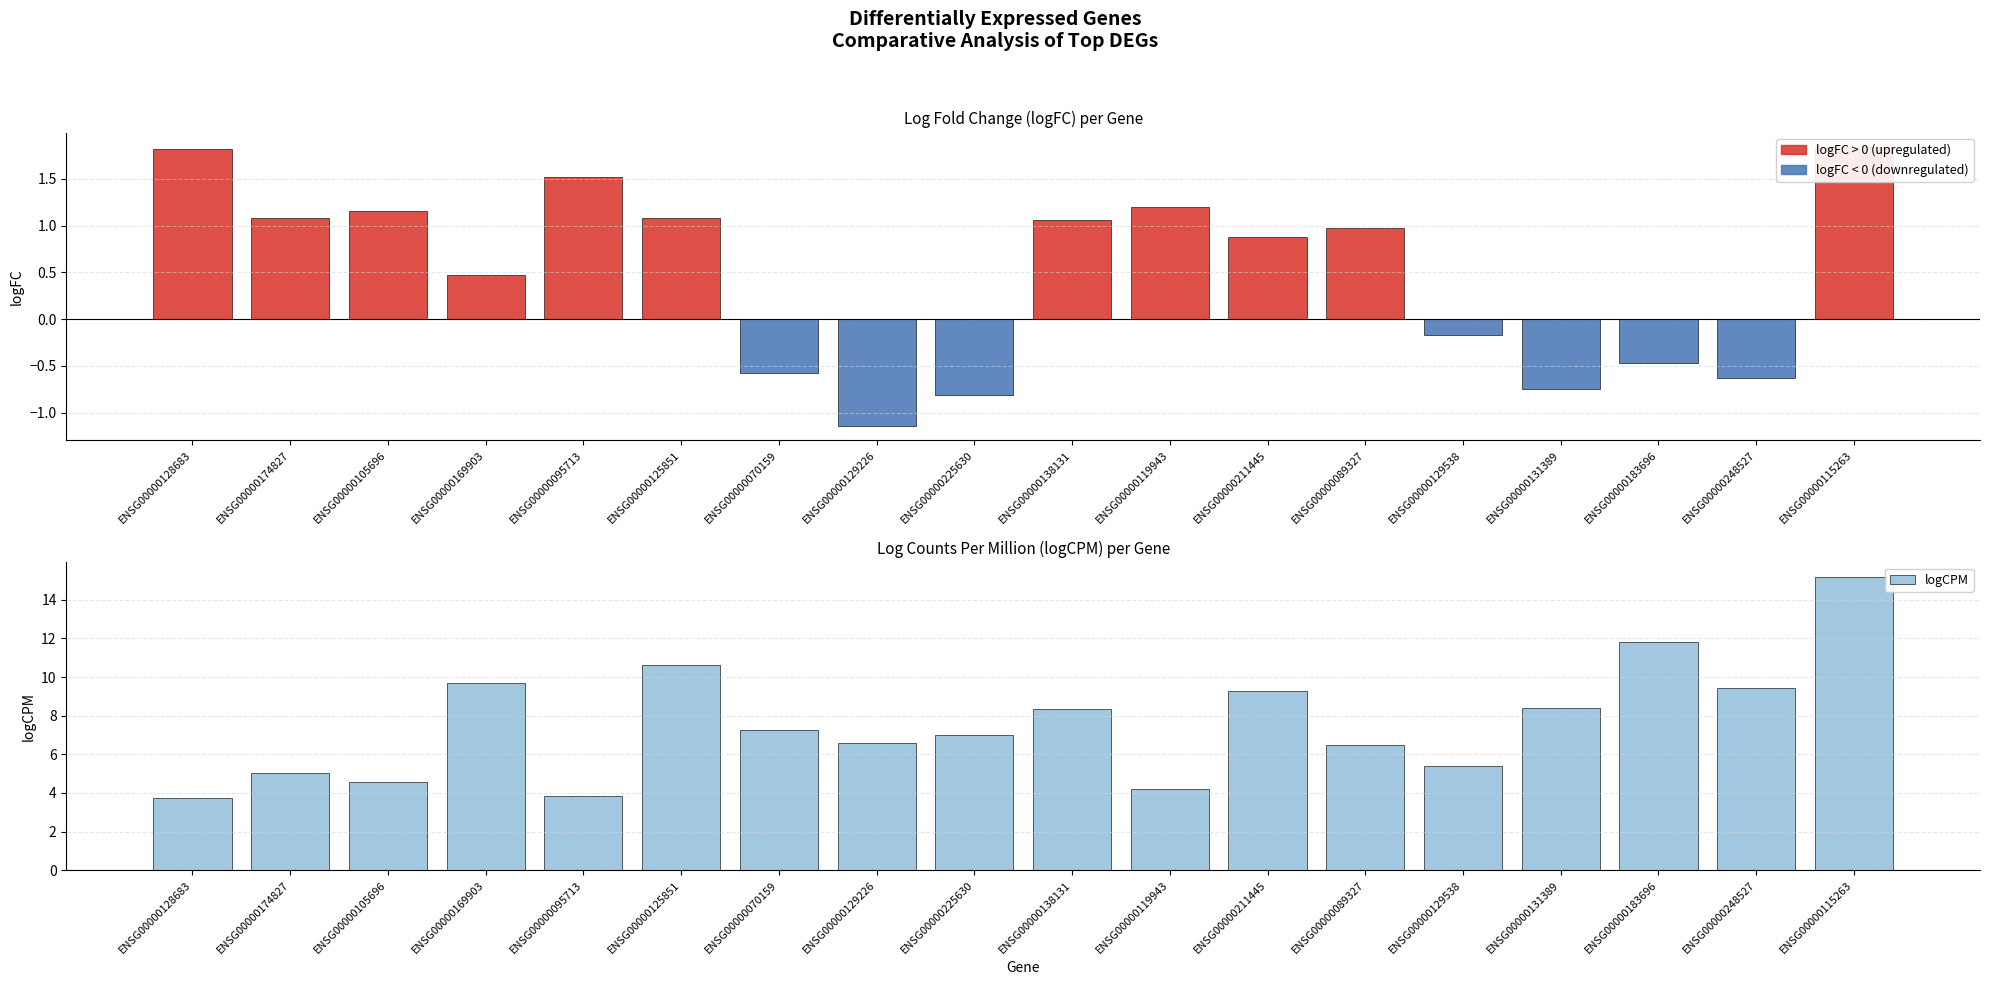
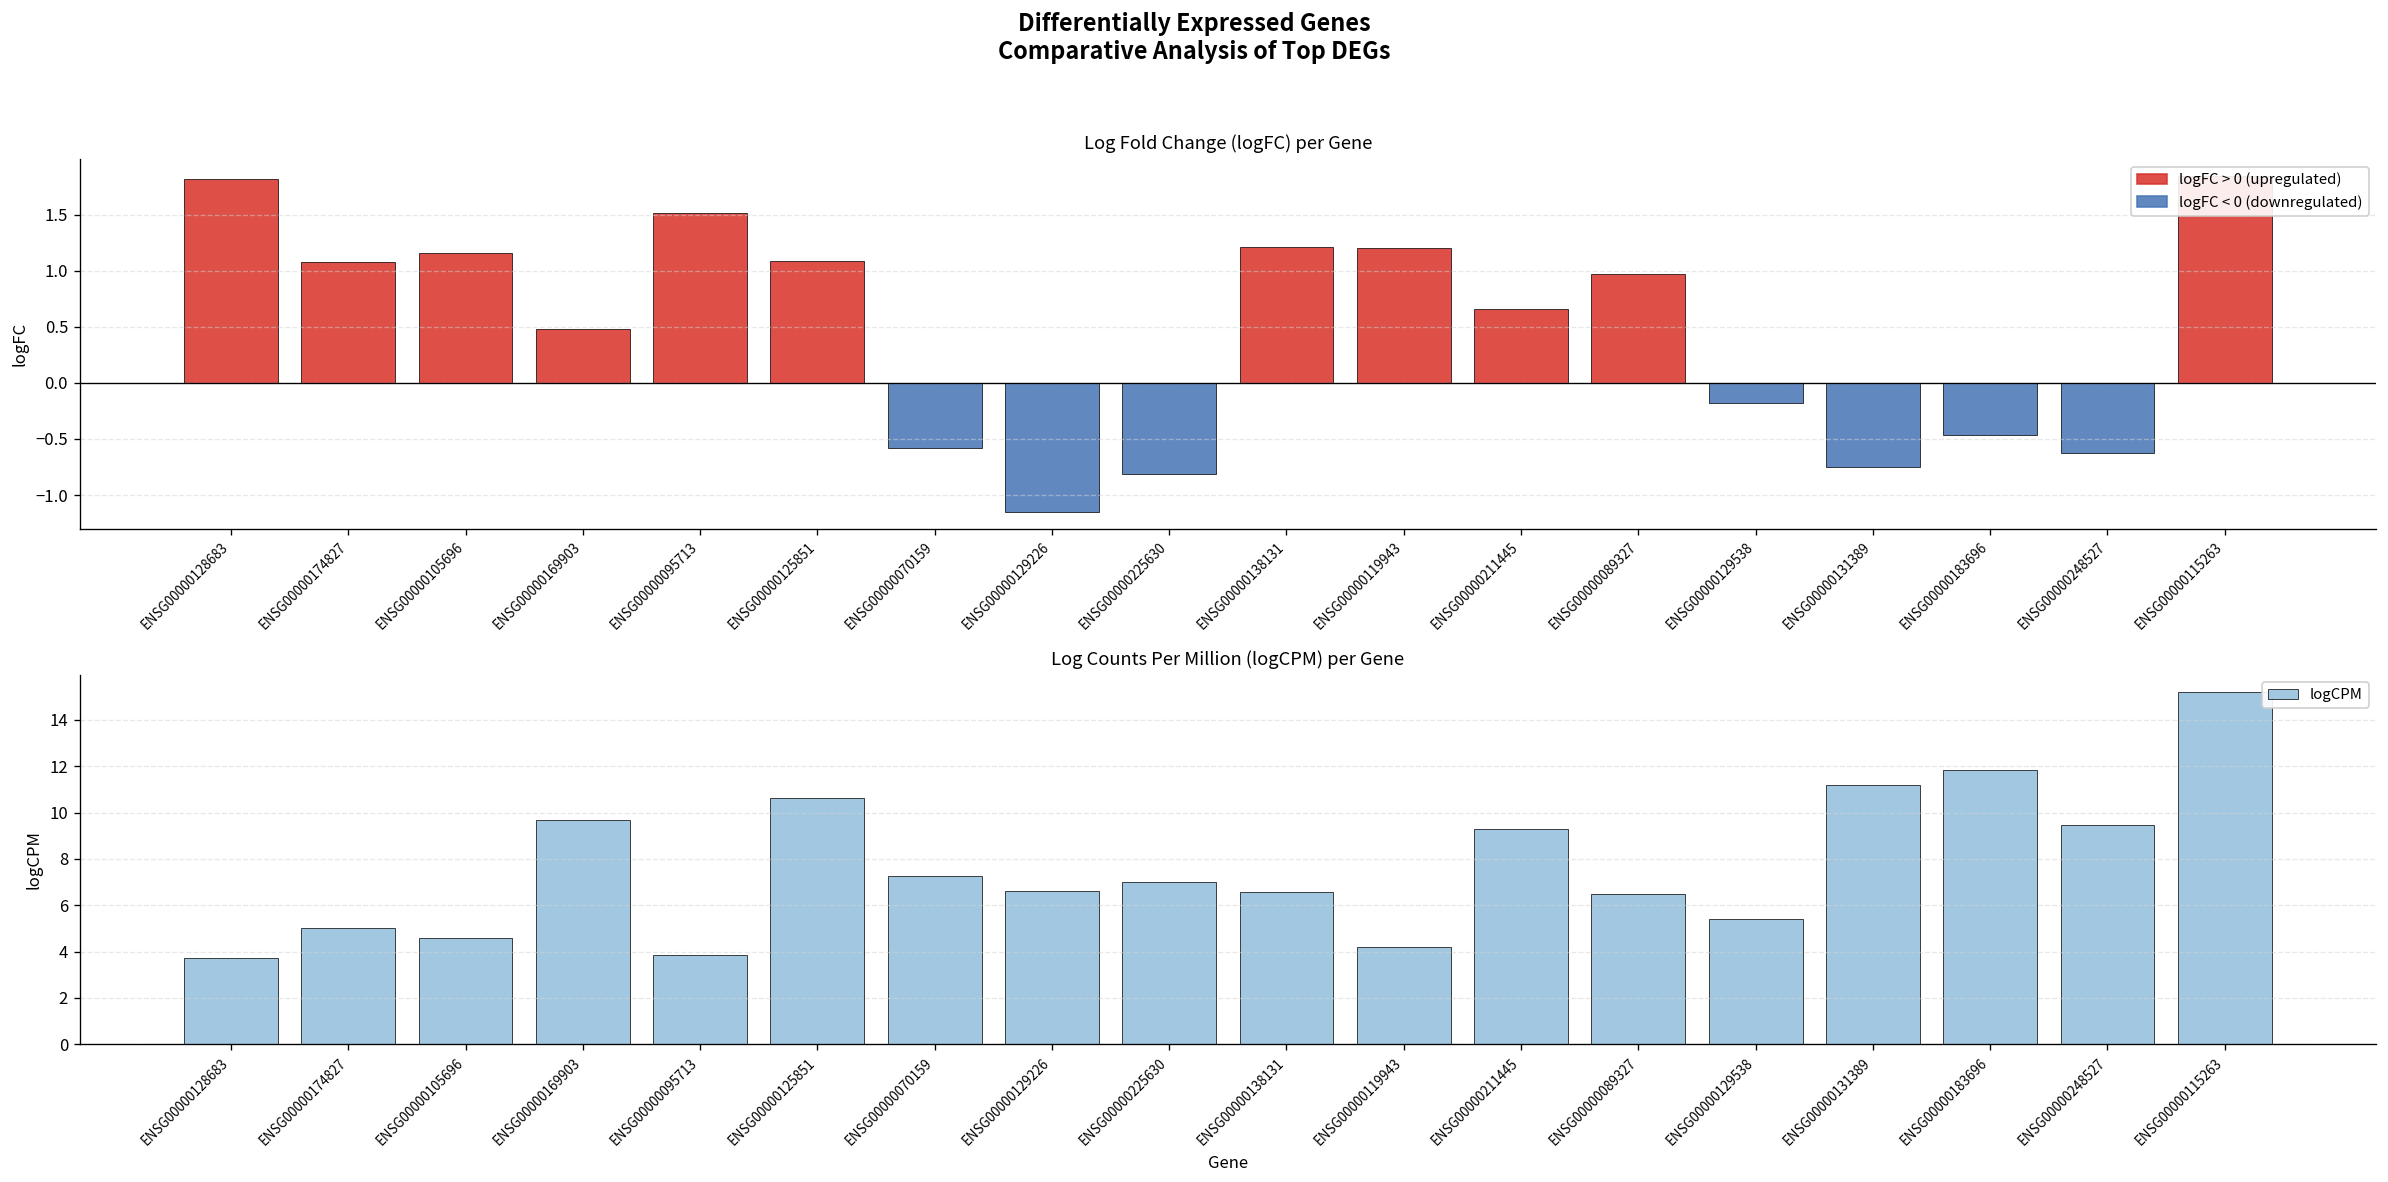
  {
    "Log Fold Change (logFC) per Gene": {
      "ENSG00000128683": 1.8,
      "ENSG00000174827": 1.1,
      "ENSG00000105696": 1.2,
      "ENSG00000169903": 0.5,
      "ENSG00000095713": 1.5,
      "ENSG00000125851": 1.1,
      "ENSG00000070159": -0.6,
      "ENSG00000129226": -1.1,
      "ENSG00000225630": -0.8,
-     "ENSG00000138131": 1.1,
+     "ENSG00000138131": 1.2,
      "ENSG00000119943": 1.2,
-     "ENSG00000211445": 0.9,
+     "ENSG00000211445": 0.7,
      "ENSG00000089327": 1.0,
      "ENSG00000129538": -0.2,
      "ENSG00000131389": -0.7,
      "ENSG00000183696": -0.5,
      "ENSG00000248527": -0.6
    },
    "Log Counts Per Million (logCPM) per Gene": {
      "ENSG00000128683": 3.7,
      "ENSG00000174827": 5.0,
      "ENSG00000105696": 4.6,
      "ENSG00000169903": 9.7,
      "ENSG00000095713": 3.9,
      "ENSG00000125851": 10.6,
      "ENSG00000070159": 7.2,
      "ENSG00000129226": 6.6,
      "ENSG00000225630": 7.0,
-     "ENSG00000138131": 8.3,
+     "ENSG00000138131": 6.6,
      "ENSG00000119943": 4.2,
      "ENSG00000211445": 9.3,
      "ENSG00000089327": 6.5,
      "ENSG00000129538": 5.4,
-     "ENSG00000131389": 8.4,
+     "ENSG00000131389": 11.2,
      "ENSG00000183696": 11.8,
      "ENSG00000248527": 9.5,
      "ENSG00000115263": 15.2
    }
  }
